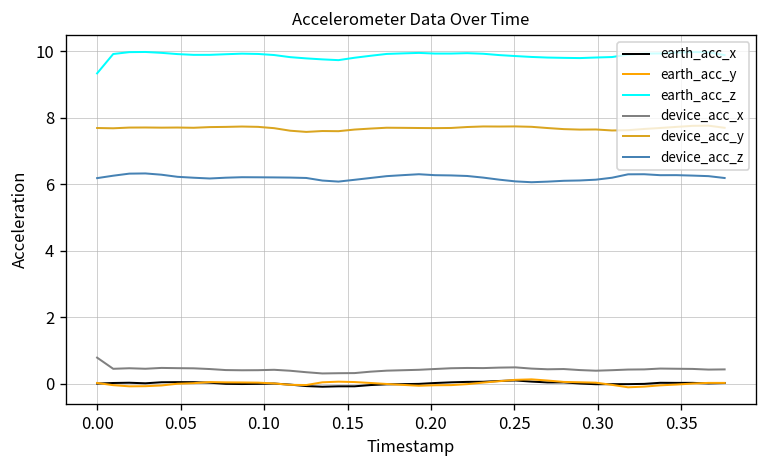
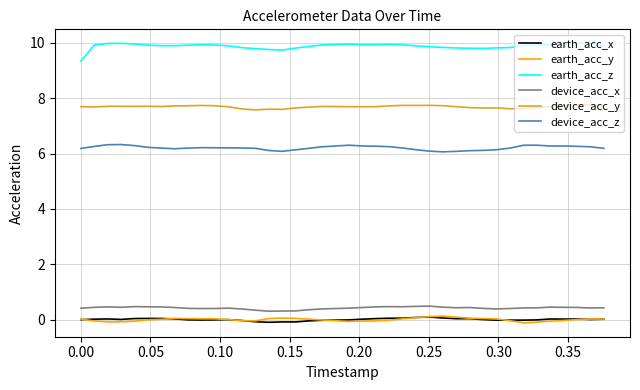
  {
    "earth_acc_z": {
      "0.00": 9.3
    },
    "device_acc_x": {
-     "0.00": 0.8
+     "0.00": 0.4
    },
    "device_acc_z": {
      "0.00": 6.2
    }
  }
